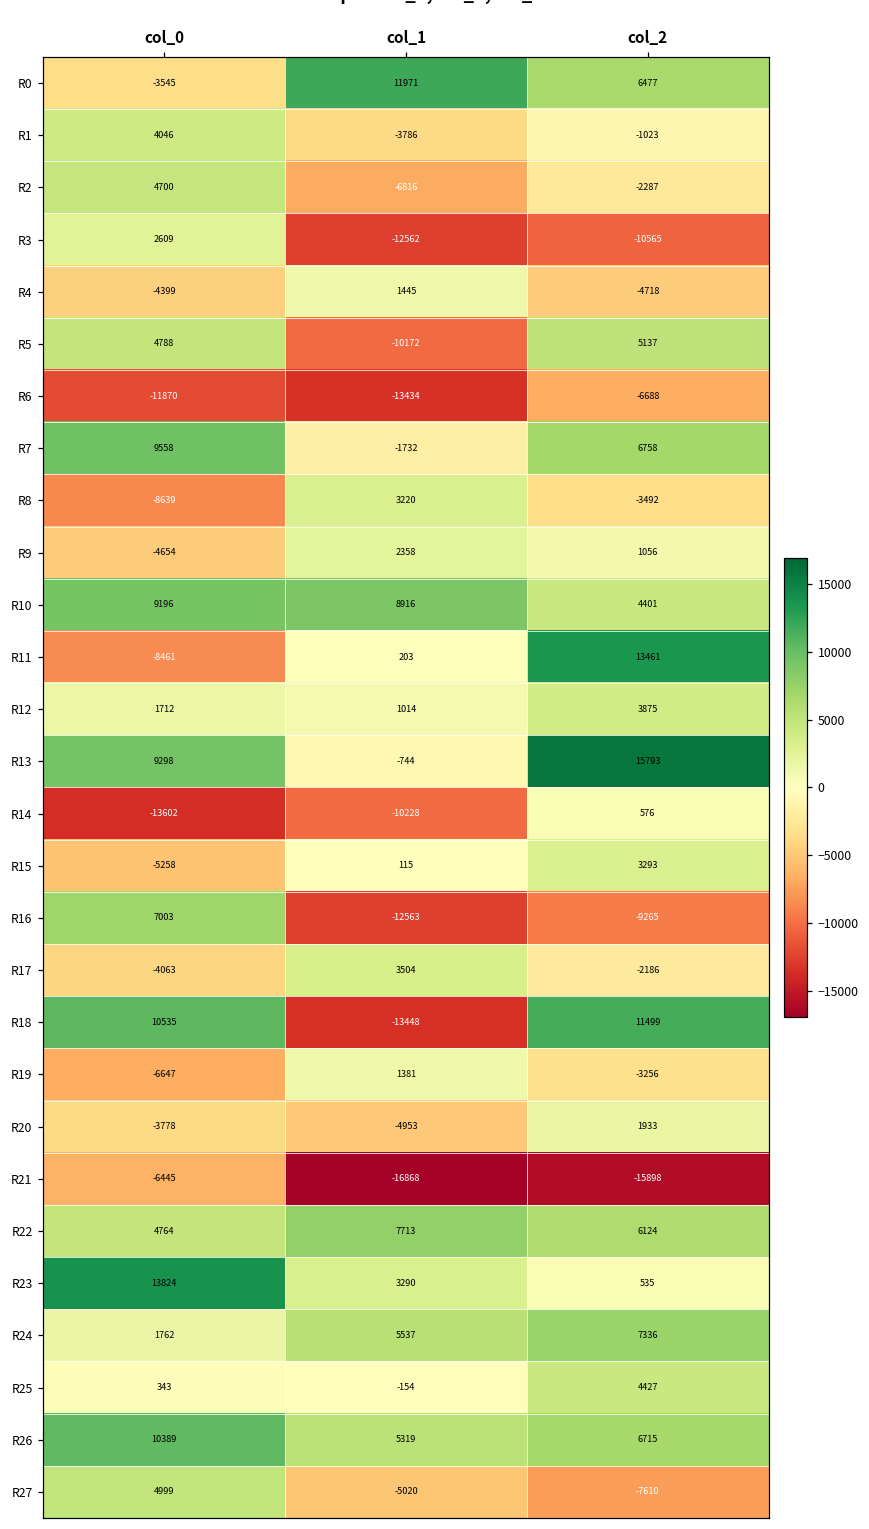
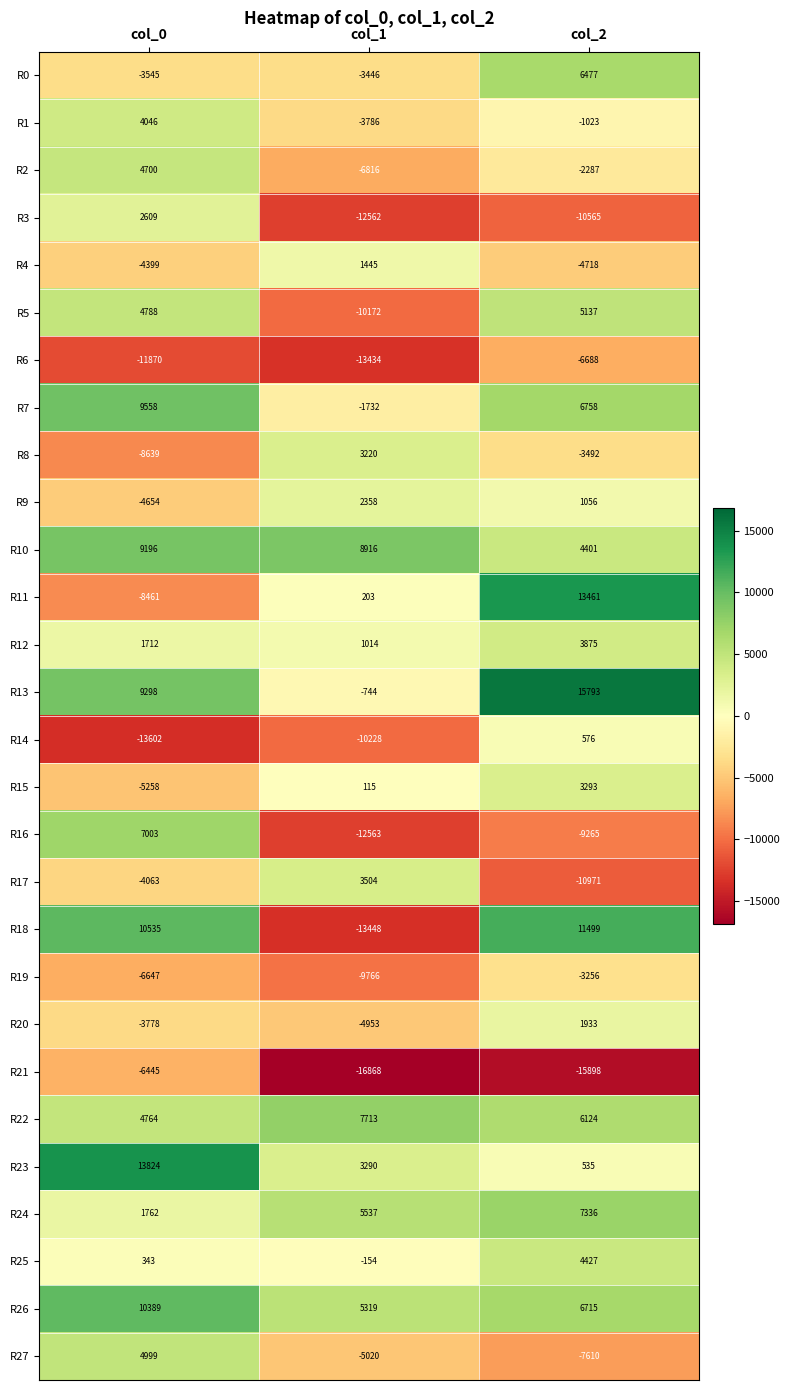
  {
    "R0": {
      "col_0": -3545,
-     "col_1": 11971,
+     "col_1": -3446,
      "col_2": 6477
    },
    "R1": {
      "col_0": 4046,
      "col_1": -3786,
      "col_2": -1023
    },
    "R2": {
      "col_0": 4700,
      "col_1": -6816,
      "col_2": -2287
    },
    "R3": {
      "col_0": 2609,
      "col_1": -12562,
      "col_2": -10565
    },
    "R4": {
      "col_0": -4399,
      "col_1": 1445,
      "col_2": -4718
    },
    "R5": {
      "col_0": 4788,
      "col_1": -10172,
      "col_2": 5137
    },
    "R6": {
      "col_0": -11870,
      "col_1": -13434,
      "col_2": -6688
    },
    "R7": {
      "col_0": 9558,
      "col_1": -1732,
      "col_2": 6758
    },
    "R8": {
      "col_0": -8639,
      "col_1": 3220,
      "col_2": -3492
    },
    "R9": {
      "col_0": -4654,
      "col_1": 2358,
      "col_2": 1056
    },
    "R10": {
      "col_0": 9196,
      "col_1": 8916,
      "col_2": 4401
    },
    "R11": {
      "col_0": -8461,
      "col_1": 203,
      "col_2": 13461
    },
    "R12": {
      "col_0": 1712,
      "col_1": 1014,
      "col_2": 3875
    },
    "R13": {
      "col_0": 9298,
      "col_1": -744,
      "col_2": 15793
    },
    "R14": {
      "col_0": -13602,
      "col_1": -10228,
      "col_2": 576
    },
    "R15": {
      "col_0": -5258,
      "col_1": 115,
      "col_2": 3293
    },
    "R16": {
      "col_0": 7003,
      "col_1": -12563,
      "col_2": -9265
    },
    "R17": {
      "col_0": -4063,
      "col_1": 3504,
-     "col_2": -2186
+     "col_2": -10971
    },
    "R18": {
      "col_0": 10535,
      "col_1": -13448,
      "col_2": 11499
    },
    "R19": {
      "col_0": -6647,
-     "col_1": 1381,
+     "col_1": -9766,
      "col_2": -3256
    },
    "R20": {
      "col_0": -3778,
      "col_1": -4953,
      "col_2": 1933
    },
    "R21": {
      "col_0": -6445,
      "col_1": -16868,
      "col_2": -15898
    },
    "R22": {
      "col_0": 4764,
      "col_1": 7713,
      "col_2": 6124
    },
    "R23": {
      "col_0": 13824,
      "col_1": 3290,
      "col_2": 535
    },
    "R24": {
      "col_0": 1762,
      "col_1": 5537,
      "col_2": 7336
    },
    "R25": {
      "col_0": 343,
      "col_1": -154,
      "col_2": 4427
    },
    "R26": {
      "col_0": 10389,
      "col_1": 5319,
      "col_2": 6715
    },
    "R27": {
      "col_0": 4999,
      "col_1": -5020,
      "col_2": -7610
    }
  }
